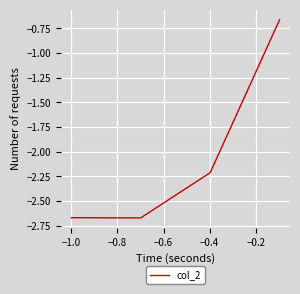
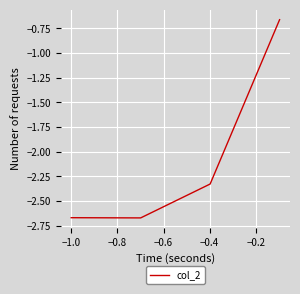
  {
    "−1.0": -2.7,
-   "−0.4": -2.2
+   "−0.4": -2.3
  }
